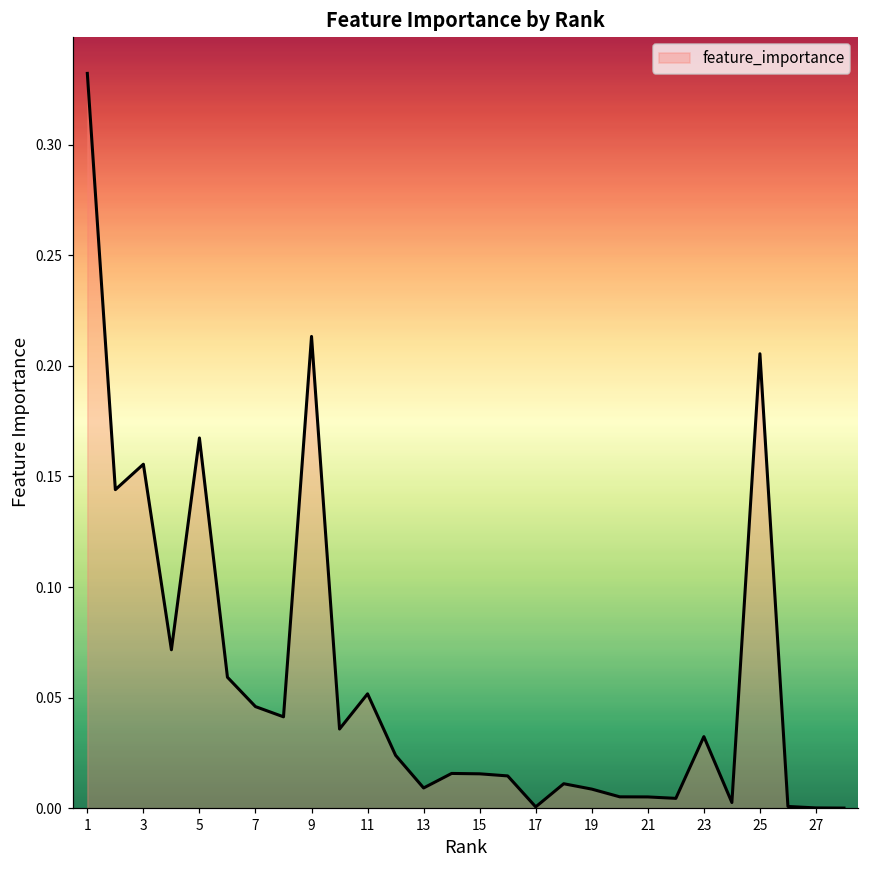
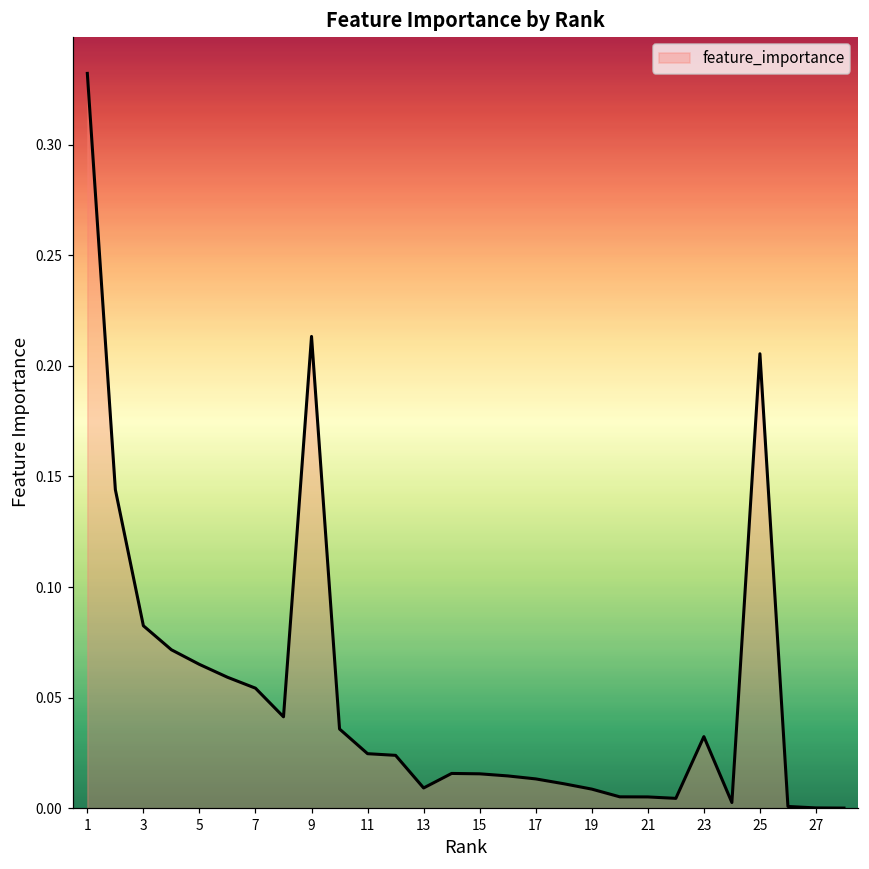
  {
    "1": 0.332,
-   "3": 0.156,
-   "5": 0.167,
-   "7": 0.046,
+   "3": 0.082,
+   "5": 0.065,
+   "7": 0.054,
    "9": 0.213,
-   "11": 0.052,
+   "11": 0.025,
    "13": 0.009,
    "15": 0.016,
-   "17": 0.001,
+   "17": 0.013,
    "19": 0.009,
    "21": 0.005,
    "23": 0.032,
    "25": 0.205,
    "27": 0.000
  }
